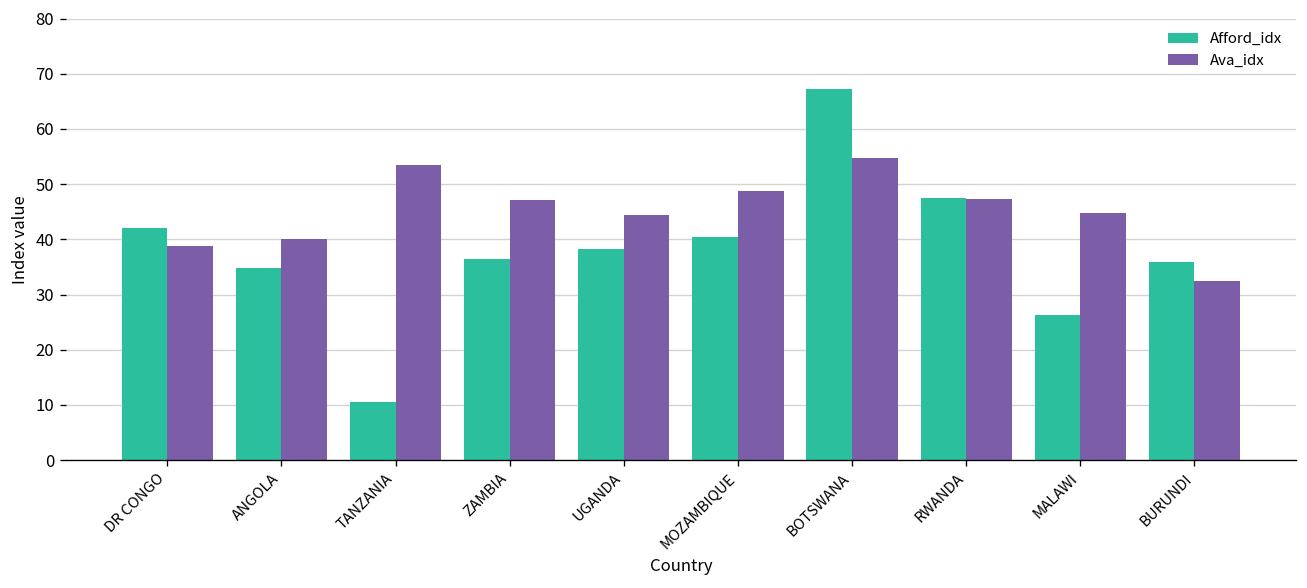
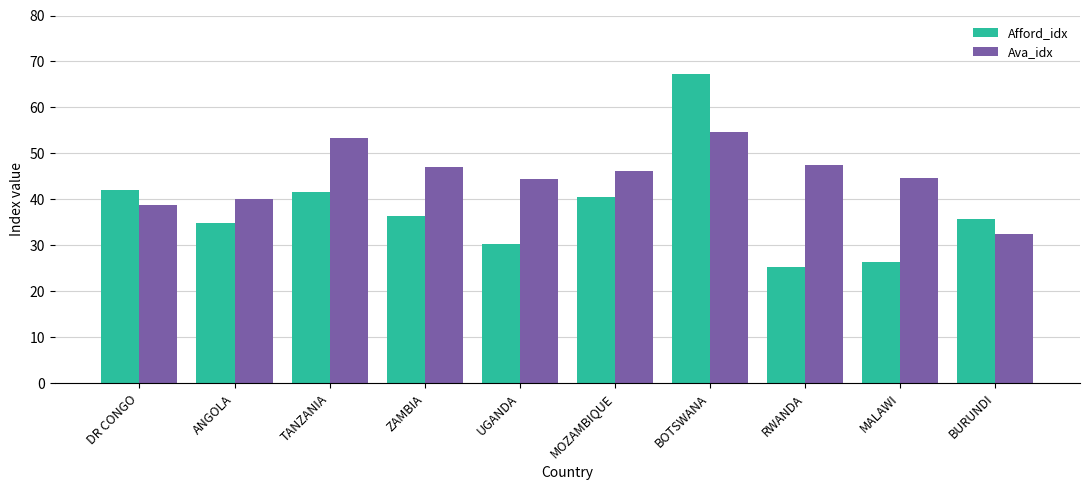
  {
    "Afford_idx": {
      "DR CONGO": 42,
      "ANGOLA": 35,
-     "TANZANIA": 10,
+     "TANZANIA": 42,
      "ZAMBIA": 36,
-     "UGANDA": 38,
+     "UGANDA": 30,
      "MOZAMBIQUE": 40,
      "BOTSWANA": 67,
-     "RWANDA": 47,
+     "RWANDA": 25,
      "MALAWI": 26,
      "BURUNDI": 36
    },
    "Ava_idx": {
      "DR CONGO": 39,
      "ANGOLA": 40,
      "TANZANIA": 53,
      "ZAMBIA": 47,
      "UGANDA": 44,
-     "MOZAMBIQUE": 49,
+     "MOZAMBIQUE": 46,
      "BOTSWANA": 55,
      "RWANDA": 47,
      "MALAWI": 45,
      "BURUNDI": 32
    }
  }
